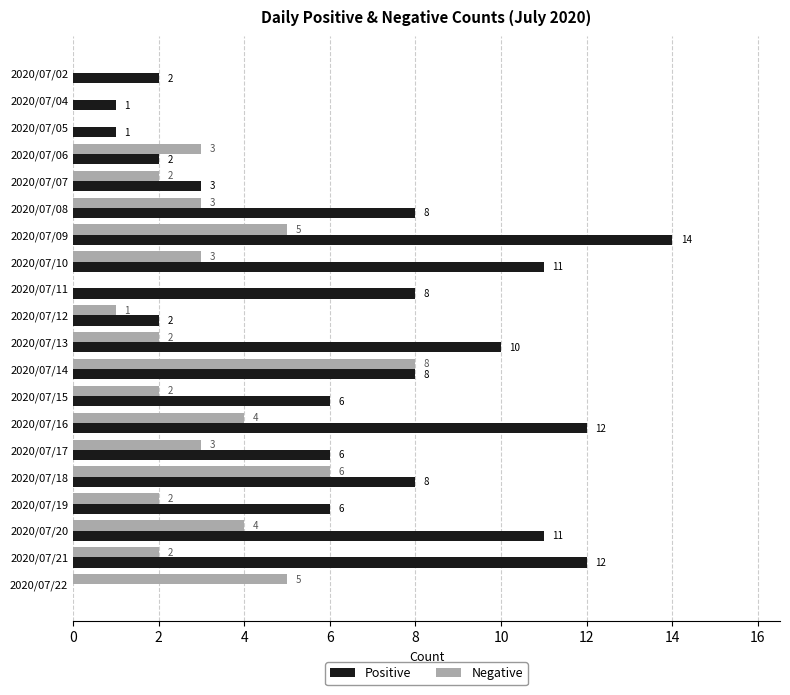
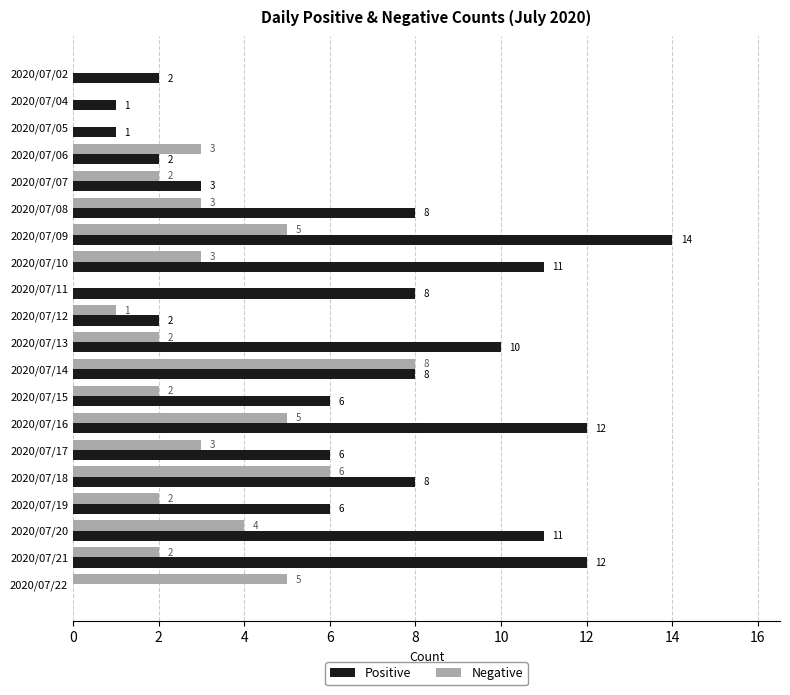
  {
    "Positive": {
      "2020/07/02": 2,
      "2020/07/04": 1,
      "2020/07/05": 1,
      "2020/07/06": 2,
      "2020/07/07": 3,
      "2020/07/08": 8,
      "2020/07/09": 14,
      "2020/07/10": 11,
      "2020/07/11": 8,
      "2020/07/12": 2,
      "2020/07/13": 10,
      "2020/07/14": 8,
      "2020/07/15": 6,
      "2020/07/16": 12,
      "2020/07/17": 6,
      "2020/07/18": 8,
      "2020/07/19": 6,
      "2020/07/20": 11,
      "2020/07/21": 12
    },
    "Negative": {
      "2020/07/06": 3,
      "2020/07/07": 2,
      "2020/07/08": 3,
      "2020/07/09": 5,
      "2020/07/10": 3,
      "2020/07/12": 1,
      "2020/07/13": 2,
      "2020/07/14": 8,
      "2020/07/15": 2,
-     "2020/07/16": 4,
+     "2020/07/16": 5,
      "2020/07/17": 3,
      "2020/07/18": 6,
      "2020/07/19": 2,
      "2020/07/20": 4,
      "2020/07/21": 2,
      "2020/07/22": 5
    }
  }
